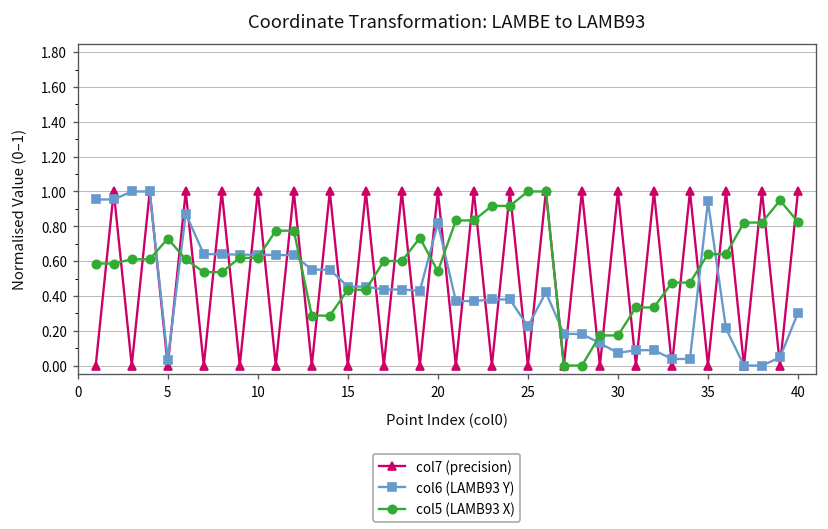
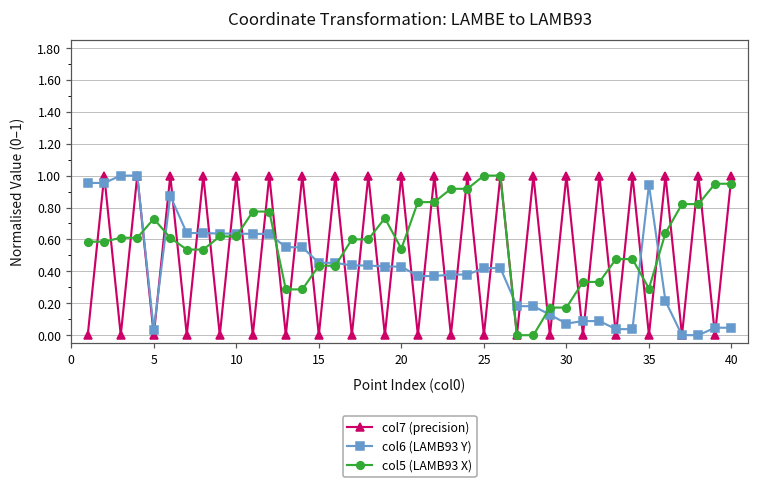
  {
    "col7 (precision)": {
      "5": 0.00,
      "10": 1.00,
      "15": 0.00,
      "20": 1.00,
      "25": 0.00,
      "30": 1.00,
      "35": 0.00,
      "40": 1.00
    },
    "col6 (LAMB93 Y)": {
      "5": 0.03,
      "10": 0.64,
      "15": 0.45,
-     "20": 0.82,
-     "25": 0.22,
+     "20": 0.43,
+     "25": 0.42,
      "30": 0.07,
      "35": 0.94,
-     "40": 0.30
+     "40": 0.05
    },
    "col5 (LAMB93 X)": {
      "5": 0.73,
      "10": 0.62,
      "15": 0.44,
      "20": 0.54,
      "25": 1.00,
      "30": 0.17,
-     "35": 0.64,
-     "40": 0.82
+     "35": 0.29,
+     "40": 0.95
    }
  }
